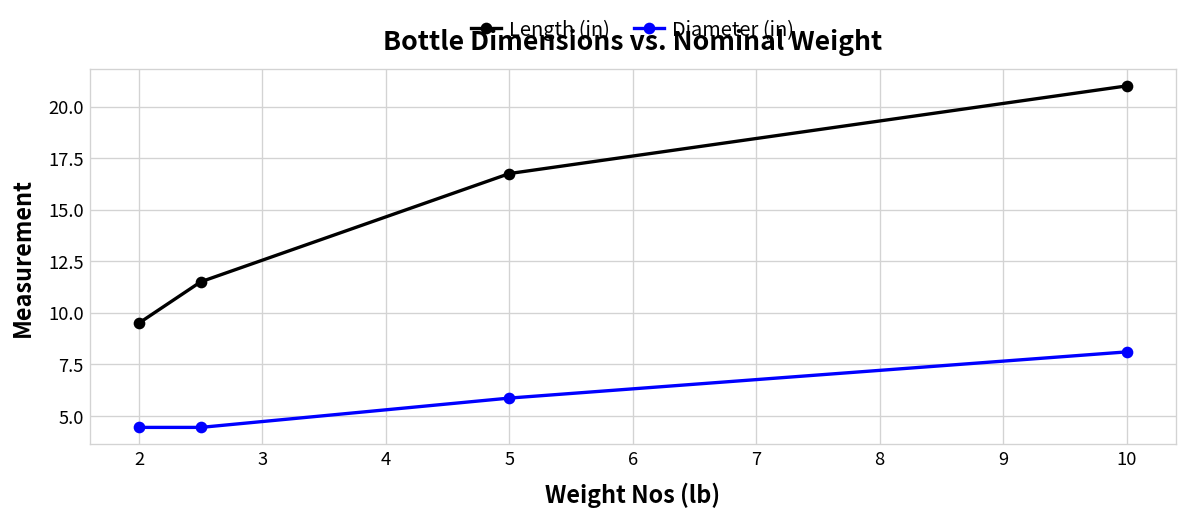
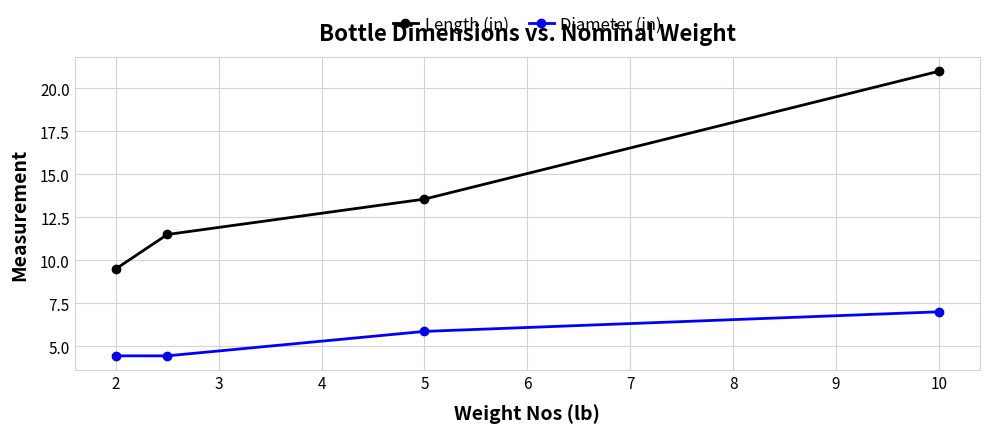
  {
    "Length (in)": {
      "2": 9.5,
-     "5": 16.8,
+     "5": 13.6,
      "10": 21.0
    },
    "Diameter (in)": {
      "2": 4.4,
      "5": 5.9,
-     "10": 8.1
+     "10": 7.0
    }
  }
